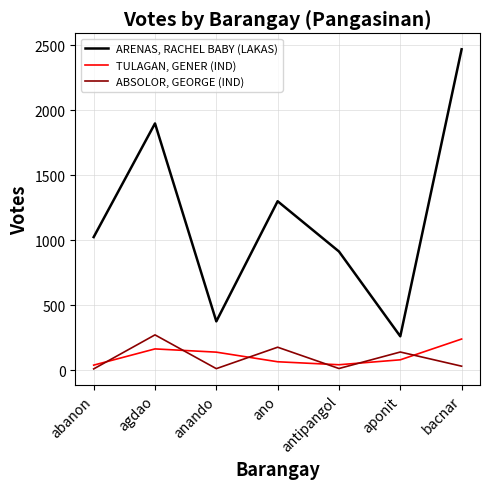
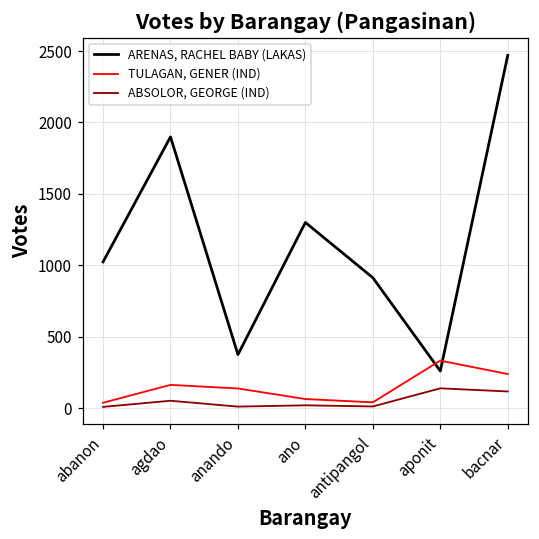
  {
    "ARENAS, RACHEL BABY (LAKAS)": {
      "abanon": 1020,
      "agdao": 1900,
      "anando": 380,
      "ano": 1300,
      "antipangol": 910,
      "aponit": 260,
      "bacnar": 2470
    },
    "TULAGAN, GENER (IND)": {
      "abanon": 40,
      "agdao": 160,
      "anando": 140,
      "ano": 60,
      "antipangol": 40,
-     "aponit": 80,
+     "aponit": 330,
      "bacnar": 240
    },
    "ABSOLOR, GEORGE (IND)": {
      "abanon": 10,
-     "agdao": 270,
+     "agdao": 50,
      "anando": 10,
-     "ano": 180,
+     "ano": 20,
      "antipangol": 10,
      "aponit": 140,
-     "bacnar": 30
+     "bacnar": 120
    }
  }
